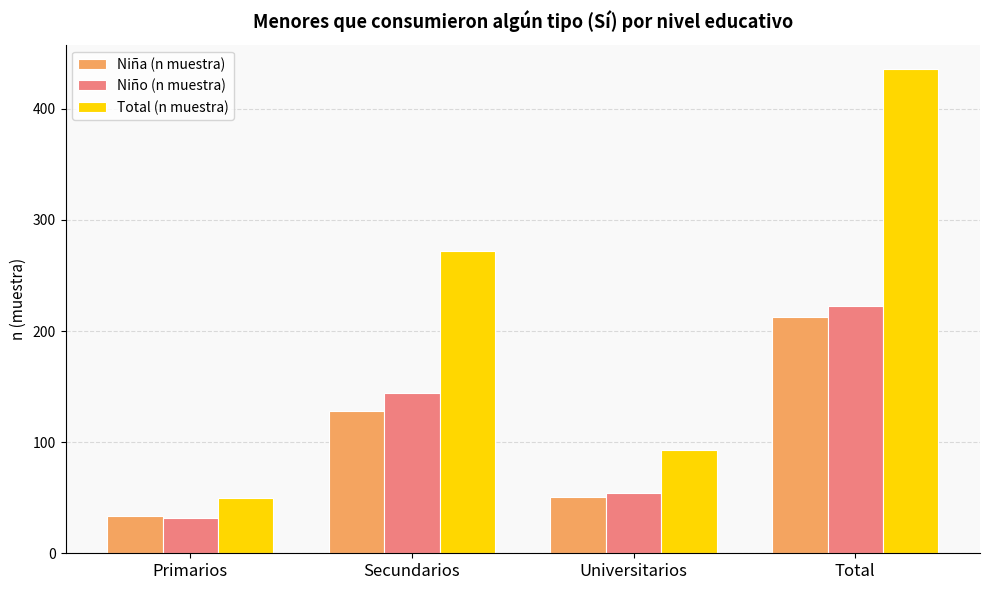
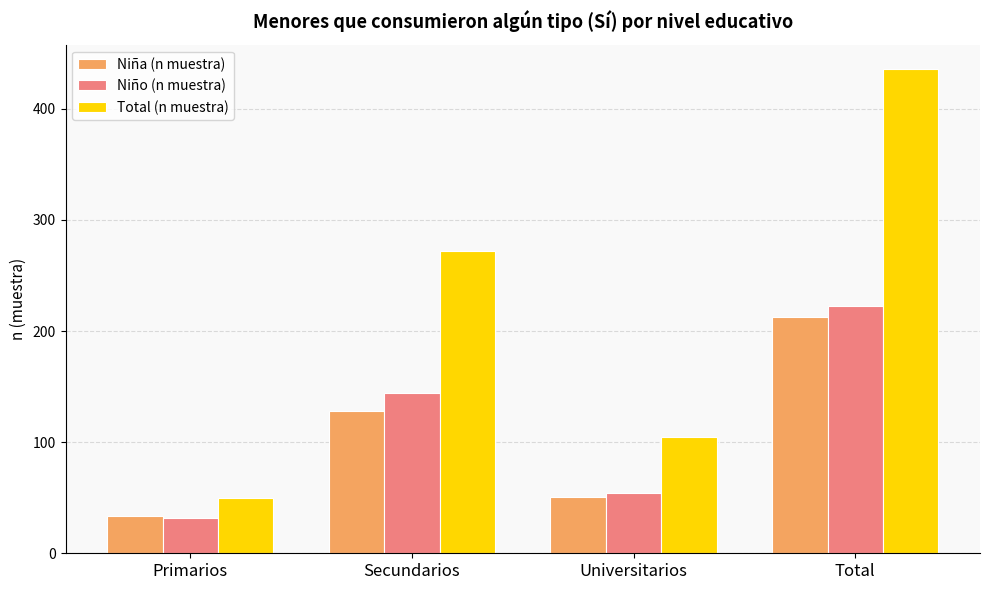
  {
    "Total (n muestra)": {
      "Primarios": 50,
      "Secundarios": 272,
-     "Universitarios": 93,
+     "Universitarios": 105,
      "Total": 436
    }
  }
